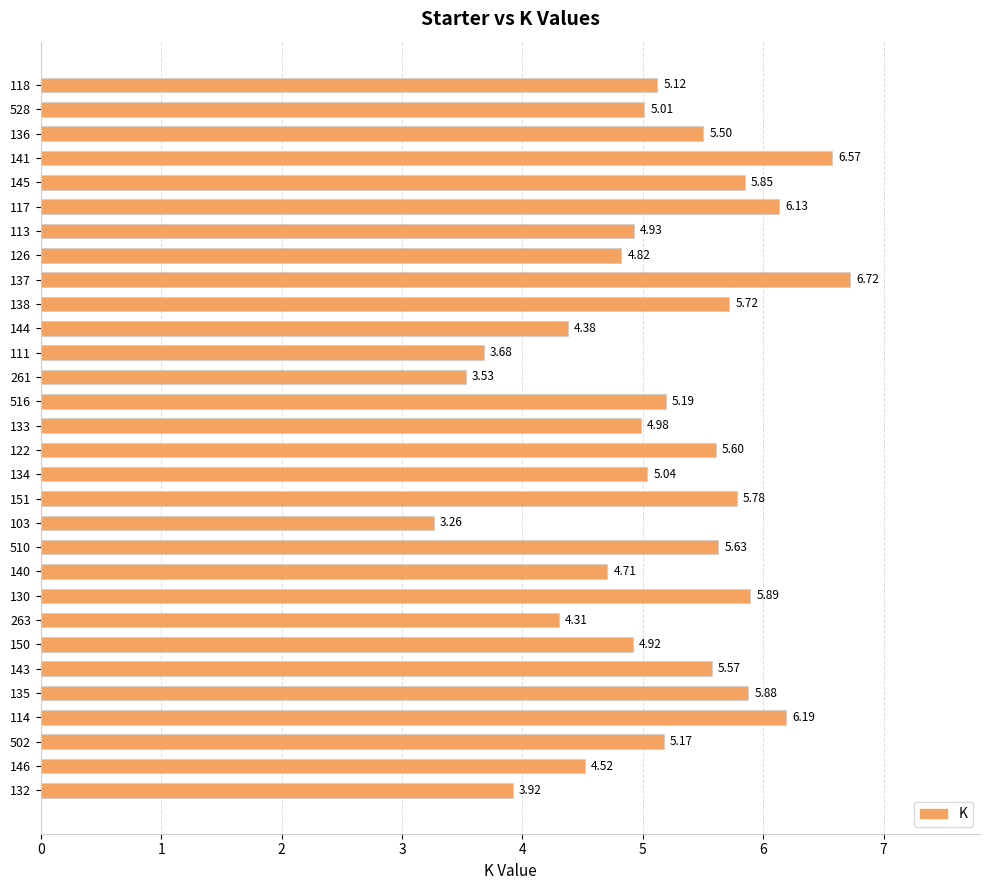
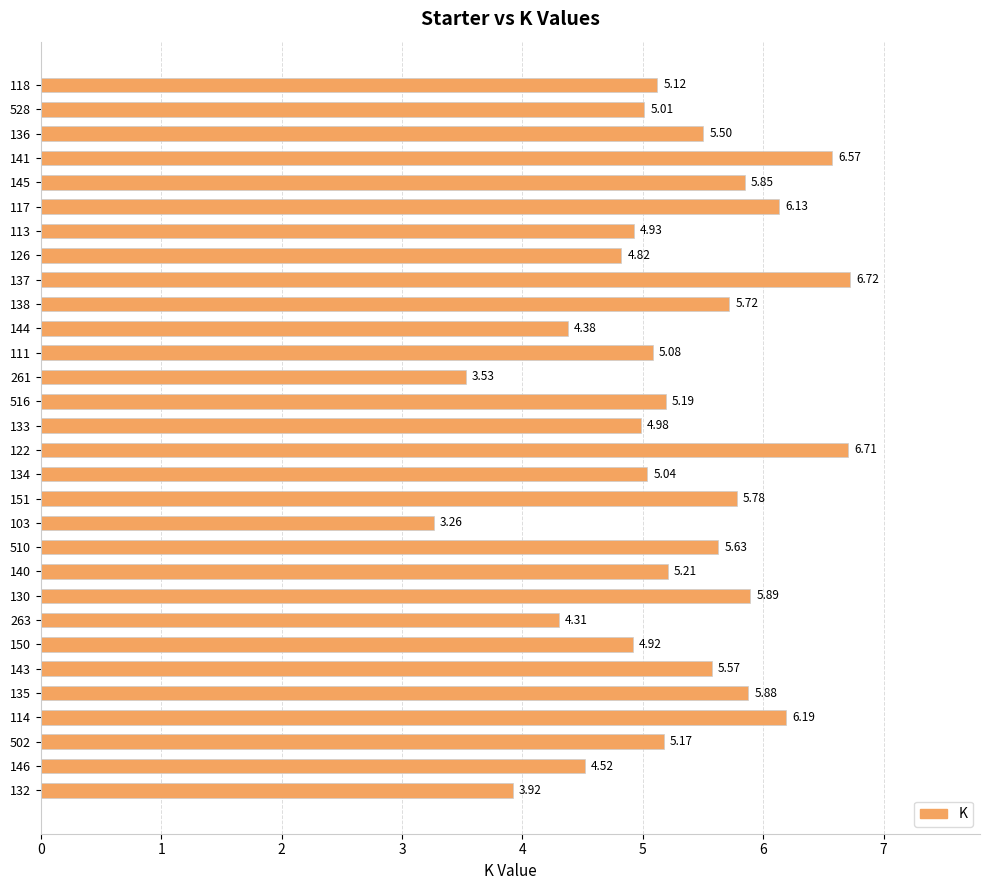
  {
    "118": 5.12,
    "528": 5.01,
    "136": 5.50,
    "141": 6.57,
    "145": 5.85,
    "117": 6.13,
    "113": 4.93,
    "126": 4.82,
    "137": 6.72,
    "138": 5.72,
    "144": 4.38,
-   "111": 3.68,
+   "111": 5.08,
    "261": 3.53,
    "516": 5.19,
    "133": 4.98,
-   "122": 5.60,
+   "122": 6.71,
    "134": 5.04,
    "151": 5.78,
    "103": 3.26,
    "510": 5.63,
-   "140": 4.71,
+   "140": 5.21,
    "130": 5.89,
    "263": 4.31,
    "150": 4.92,
    "143": 5.57,
    "135": 5.88,
    "114": 6.19,
    "502": 5.17,
    "146": 4.52,
    "132": 3.92
  }
